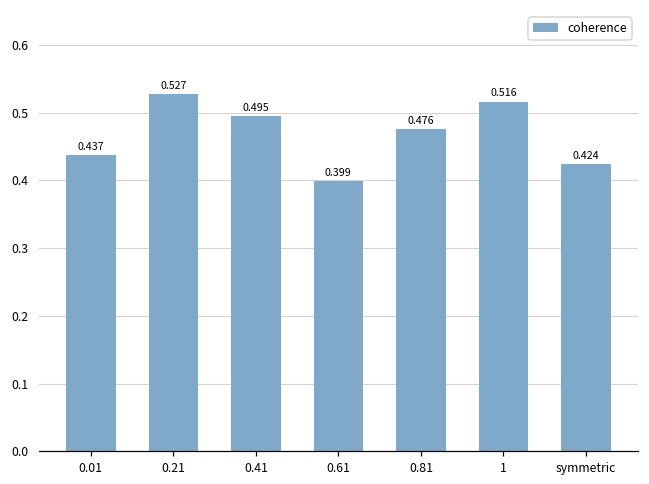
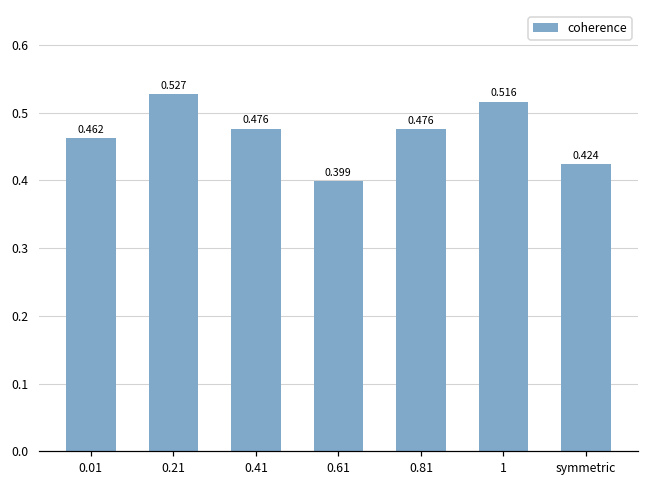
  {
-   "0.01": 0.437,
+   "0.01": 0.462,
    "0.21": 0.527,
-   "0.41": 0.495,
+   "0.41": 0.476,
    "0.61": 0.399,
    "0.81": 0.476,
    "1": 0.516,
    "symmetric": 0.424
  }
